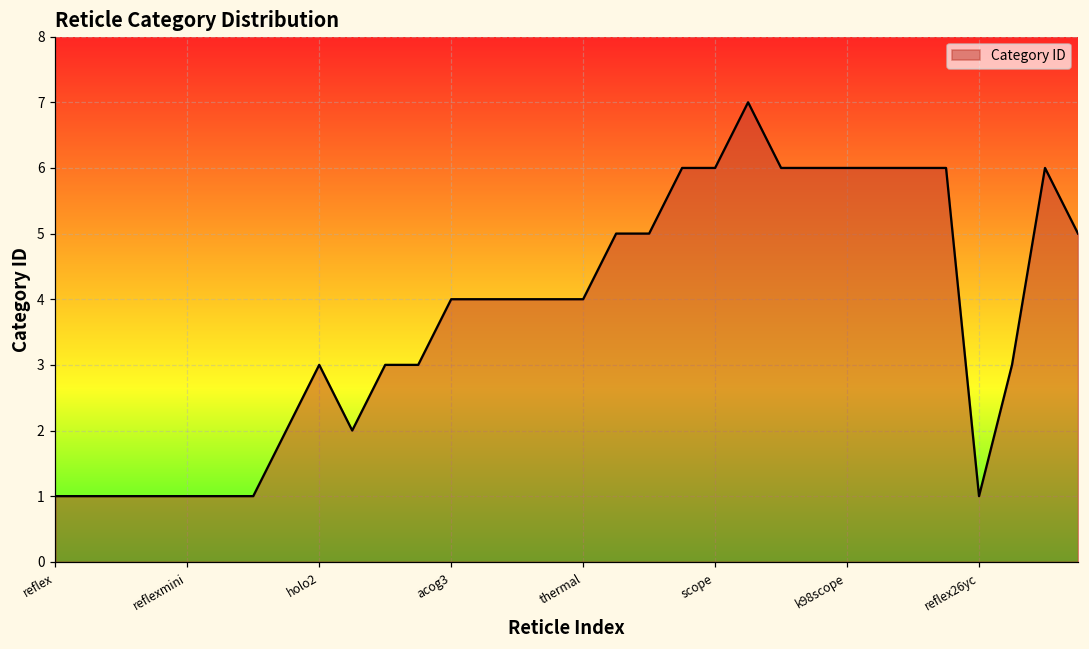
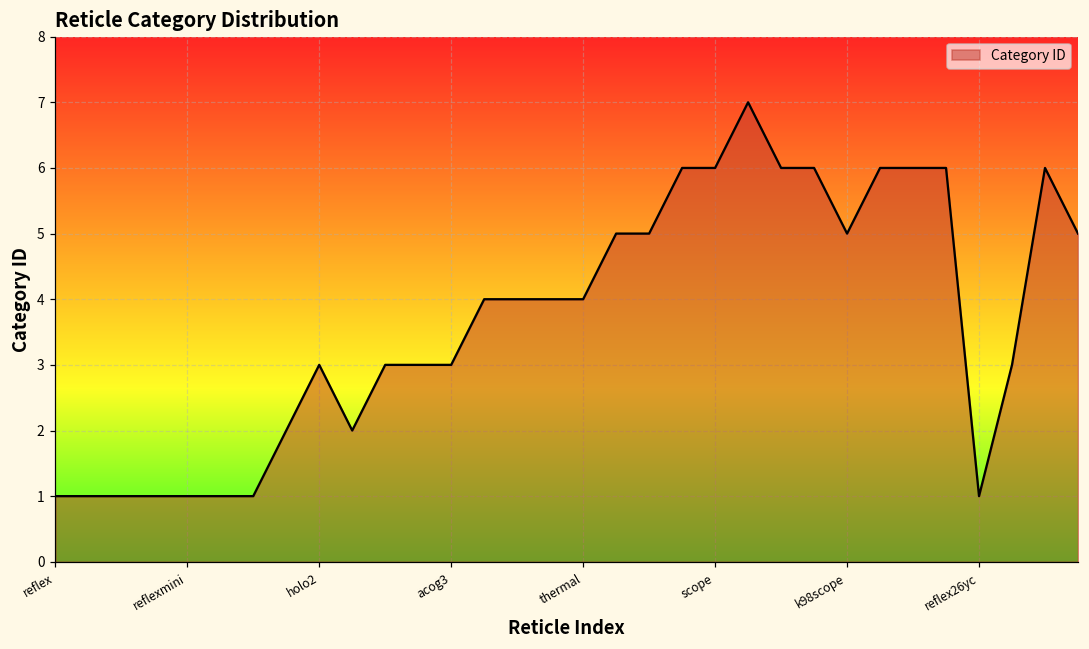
  {
    "reflex": 1,
    "reflexmini": 1,
    "holo2": 3,
-   "acog3": 4,
+   "acog3": 3,
    "thermal": 4,
    "scope": 6,
-   "k98scope": 6,
+   "k98scope": 5,
    "reflex26yc": 1
  }
